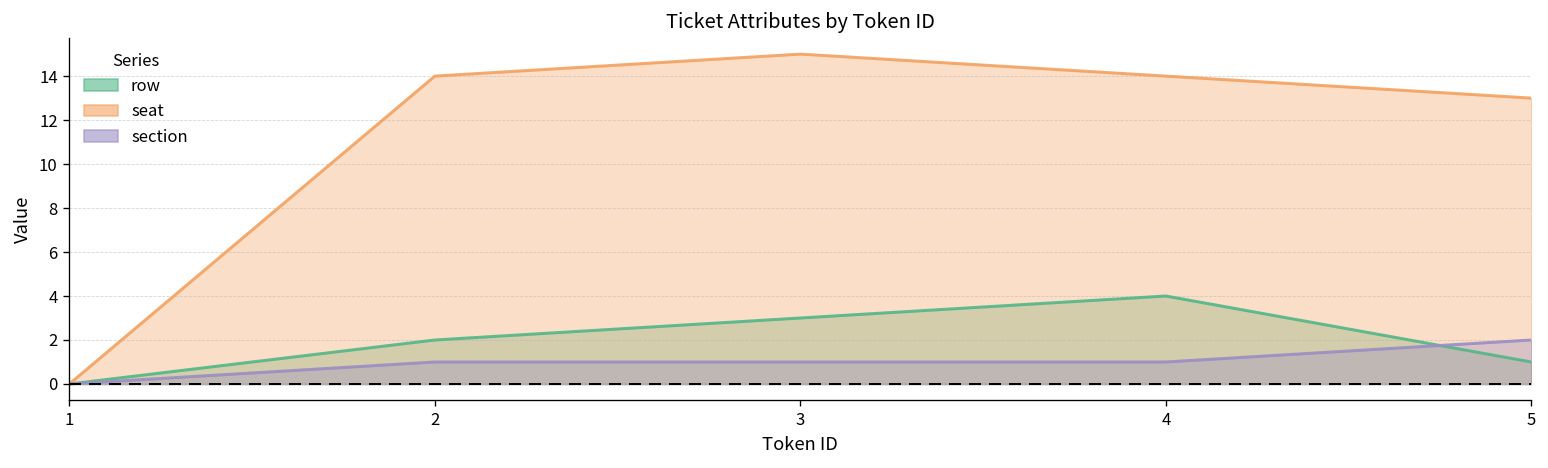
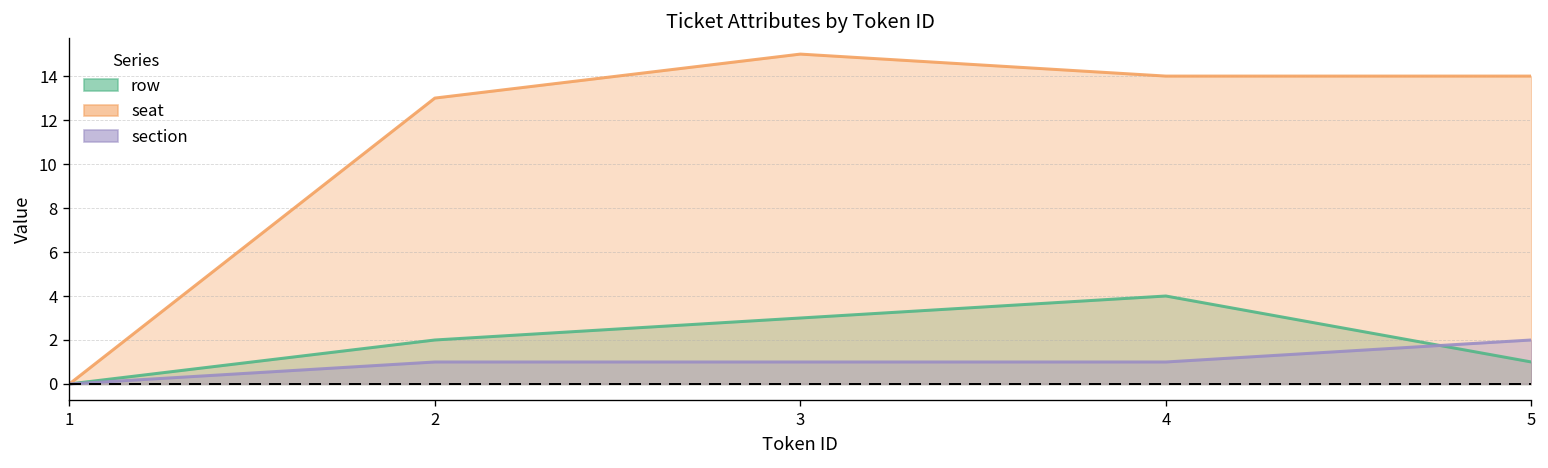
  {
    "seat": {
-     "2": 14,
+     "2": 13,
      "3": 15,
      "4": 14,
-     "5": 13
+     "5": 14
    }
  }
